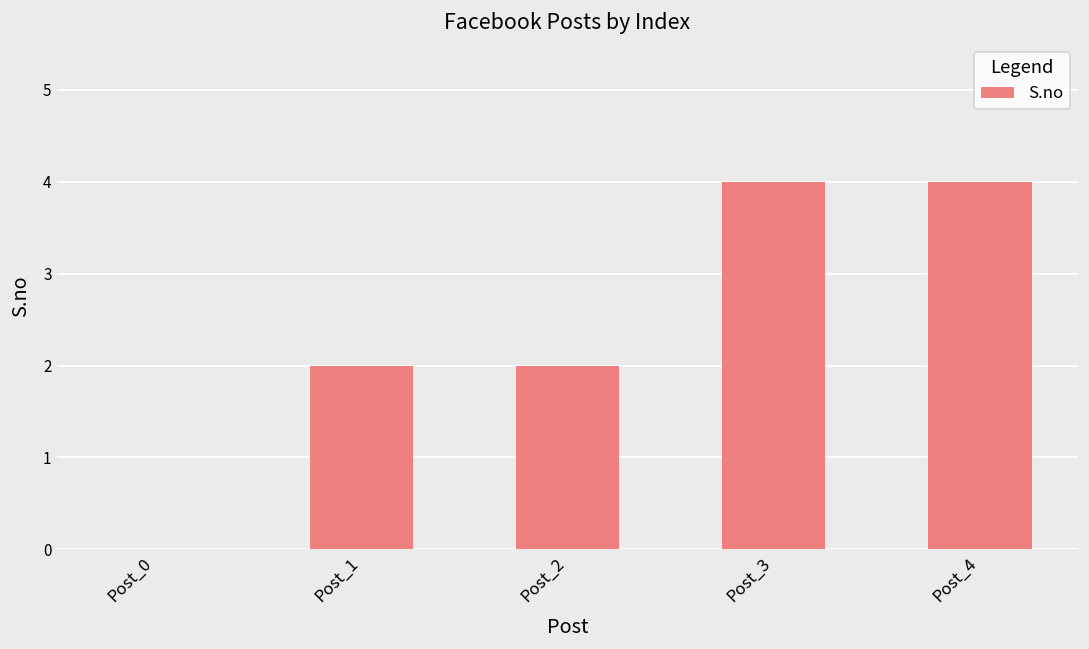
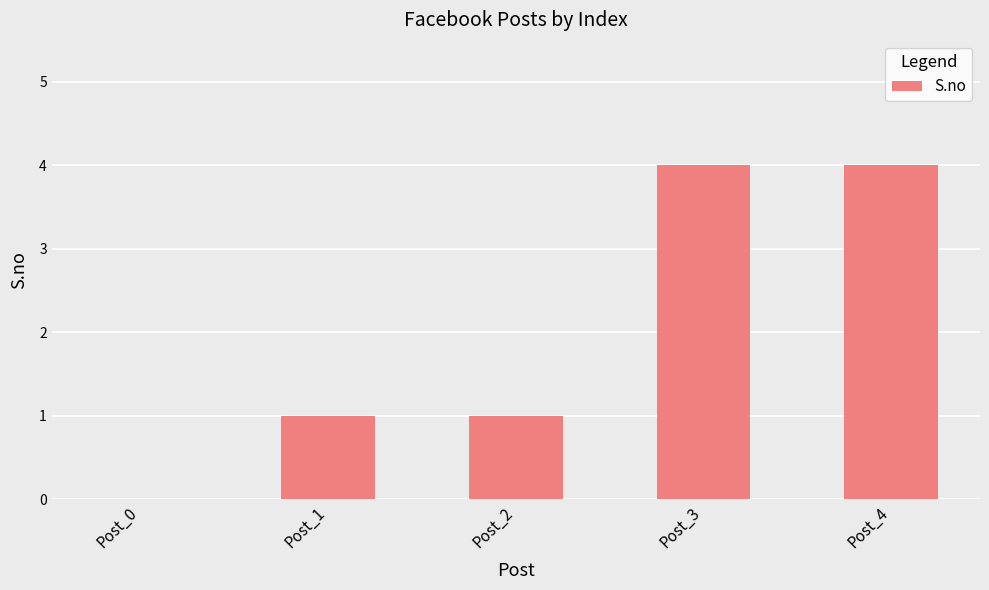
  {
    "Post_0": 0,
-   "Post_1": 2,
-   "Post_2": 2,
+   "Post_1": 1,
+   "Post_2": 1,
    "Post_3": 4,
    "Post_4": 4
  }
